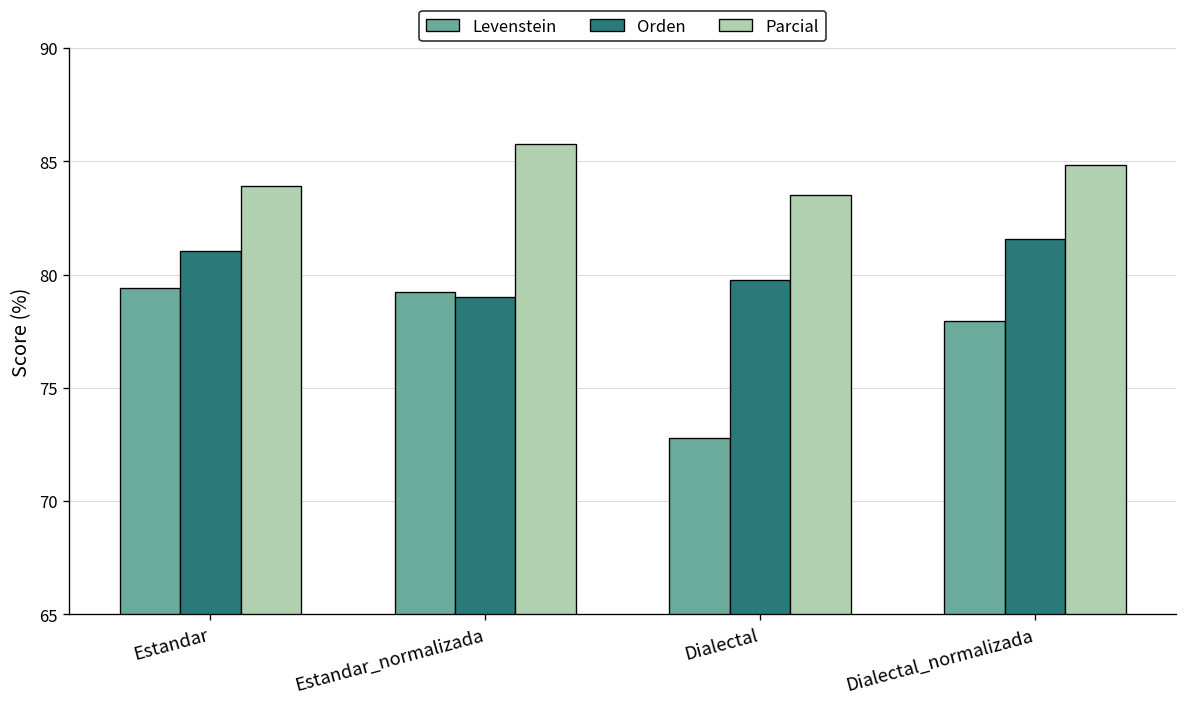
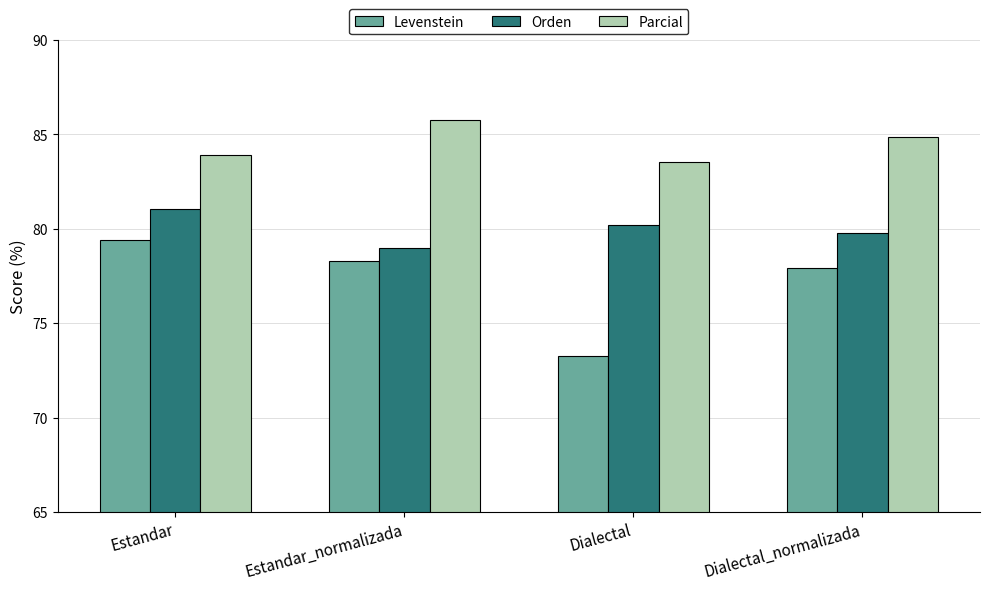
  {
    "Levenstein": {
      "Estandar": 79.4,
-     "Estandar_normalizada": 79.2,
-     "Dialectal": 72.8,
+     "Estandar_normalizada": 78.3,
+     "Dialectal": 73.3,
      "Dialectal_normalizada": 77.9
    },
    "Orden": {
      "Estandar": 81.0,
      "Estandar_normalizada": 79.0,
-     "Dialectal": 79.8,
-     "Dialectal_normalizada": 81.6
+     "Dialectal": 80.2,
+     "Dialectal_normalizada": 79.8
    },
    "Parcial": {
      "Estandar": 83.9,
      "Estandar_normalizada": 85.8,
      "Dialectal": 83.5,
      "Dialectal_normalizada": 84.8
    }
  }
